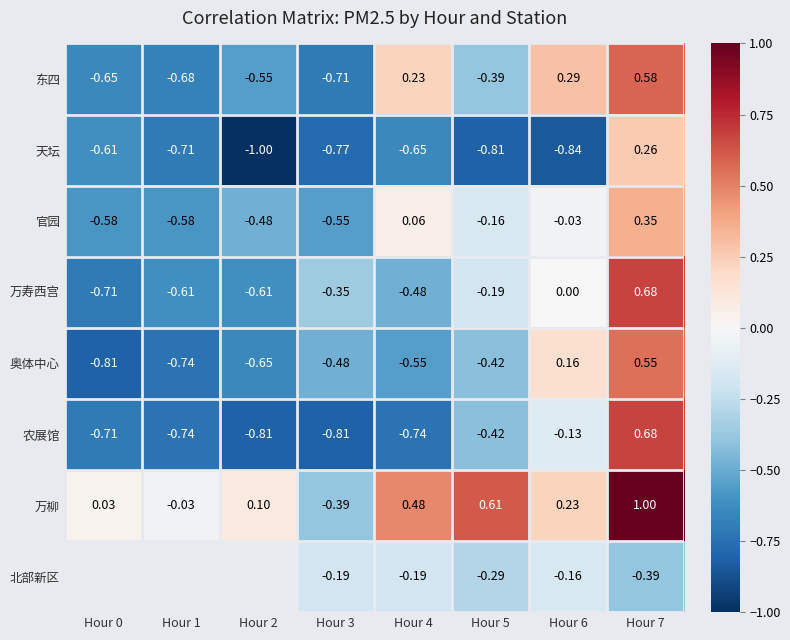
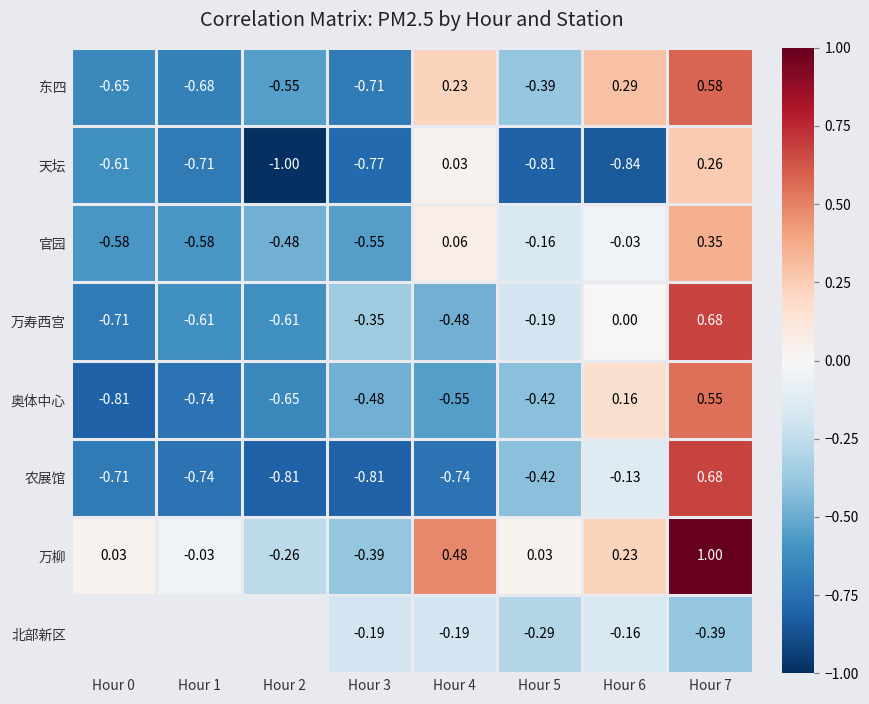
  {
    "东四": {
      "Hour 0": -0.65,
      "Hour 1": -0.68,
      "Hour 2": -0.55,
      "Hour 3": -0.71,
      "Hour 4": 0.23,
      "Hour 5": -0.39,
      "Hour 6": 0.29,
      "Hour 7": 0.58
    },
    "天坛": {
      "Hour 0": -0.61,
      "Hour 1": -0.71,
      "Hour 2": -1.00,
      "Hour 3": -0.77,
-     "Hour 4": -0.65,
+     "Hour 4": 0.03,
      "Hour 5": -0.81,
      "Hour 6": -0.84,
      "Hour 7": 0.26
    },
    "官园": {
      "Hour 0": -0.58,
      "Hour 1": -0.58,
      "Hour 2": -0.48,
      "Hour 3": -0.55,
      "Hour 4": 0.06,
      "Hour 5": -0.16,
      "Hour 6": -0.03,
      "Hour 7": 0.35
    },
    "万寿西宫": {
      "Hour 0": -0.71,
      "Hour 1": -0.61,
      "Hour 2": -0.61,
      "Hour 3": -0.35,
      "Hour 4": -0.48,
      "Hour 5": -0.19,
      "Hour 6": 0.00,
      "Hour 7": 0.68
    },
    "奥体中心": {
      "Hour 0": -0.81,
      "Hour 1": -0.74,
      "Hour 2": -0.65,
      "Hour 3": -0.48,
      "Hour 4": -0.55,
      "Hour 5": -0.42,
      "Hour 6": 0.16,
      "Hour 7": 0.55
    },
    "农展馆": {
      "Hour 0": -0.71,
      "Hour 1": -0.74,
      "Hour 2": -0.81,
      "Hour 3": -0.81,
      "Hour 4": -0.74,
      "Hour 5": -0.42,
      "Hour 6": -0.13,
      "Hour 7": 0.68
    },
    "万柳": {
      "Hour 0": 0.03,
      "Hour 1": -0.03,
-     "Hour 2": 0.10,
+     "Hour 2": -0.26,
      "Hour 3": -0.39,
      "Hour 4": 0.48,
-     "Hour 5": 0.61,
+     "Hour 5": 0.03,
      "Hour 6": 0.23,
      "Hour 7": 1.00
    },
    "北部新区": {
      "Hour 3": -0.19,
      "Hour 4": -0.19,
      "Hour 5": -0.29,
      "Hour 6": -0.16,
      "Hour 7": -0.39
    }
  }
